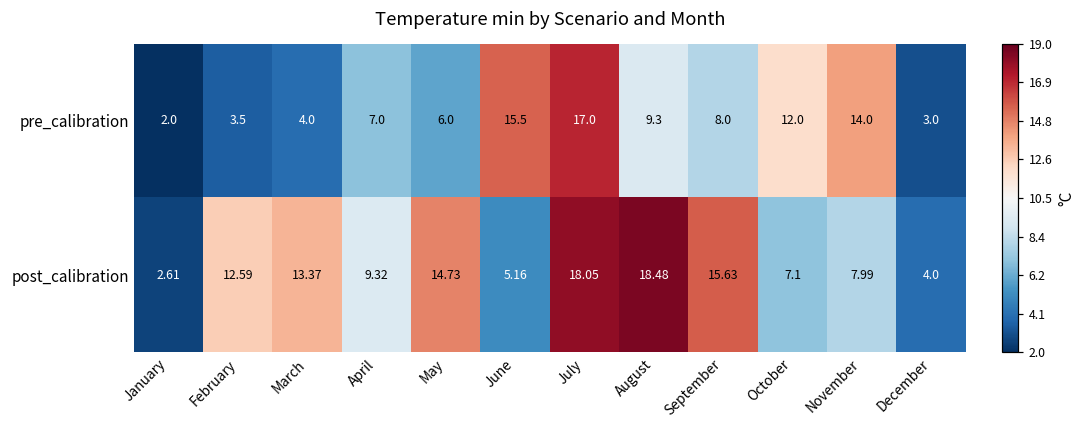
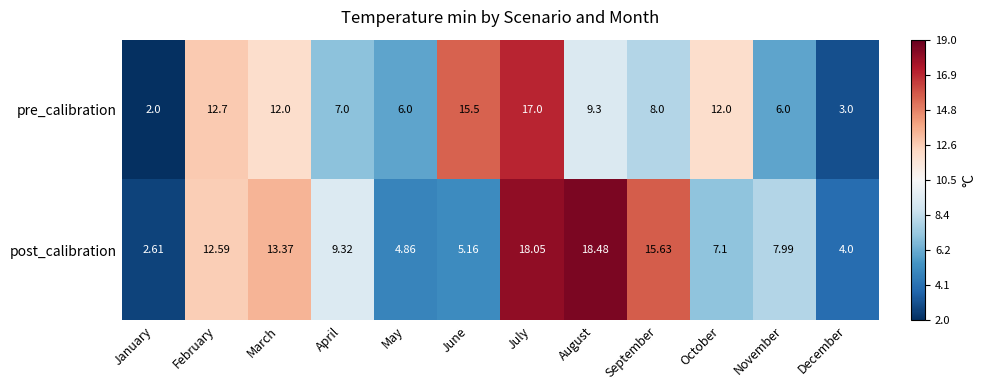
  {
    "pre_calibration": {
      "January": 2.0,
-     "February": 3.5,
-     "March": 4.0,
+     "February": 12.7,
+     "March": 12.0,
      "April": 7.0,
      "May": 6.0,
      "June": 15.5,
      "July": 17.0,
      "August": 9.3,
      "September": 8.0,
      "October": 12.0,
-     "November": 14.0,
+     "November": 6.0,
      "December": 3.0
    },
    "post_calibration": {
      "January": 2.61,
      "February": 12.59,
      "March": 13.37,
      "April": 9.32,
-     "May": 14.73,
+     "May": 4.86,
      "June": 5.16,
      "July": 18.05,
      "August": 18.48,
      "September": 15.63,
      "October": 7.1,
      "November": 7.99,
      "December": 4.0
    }
  }
